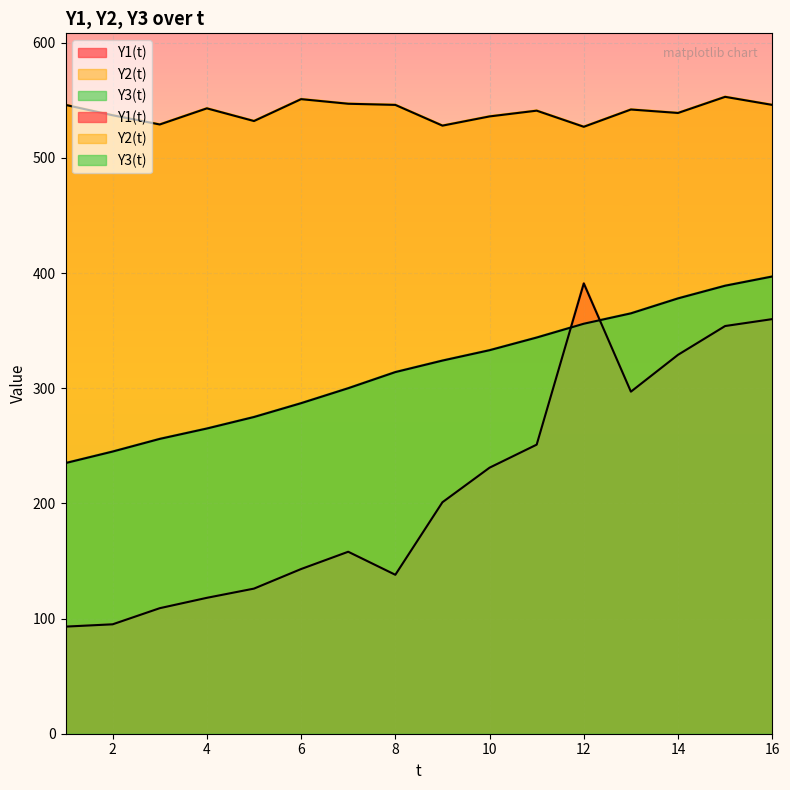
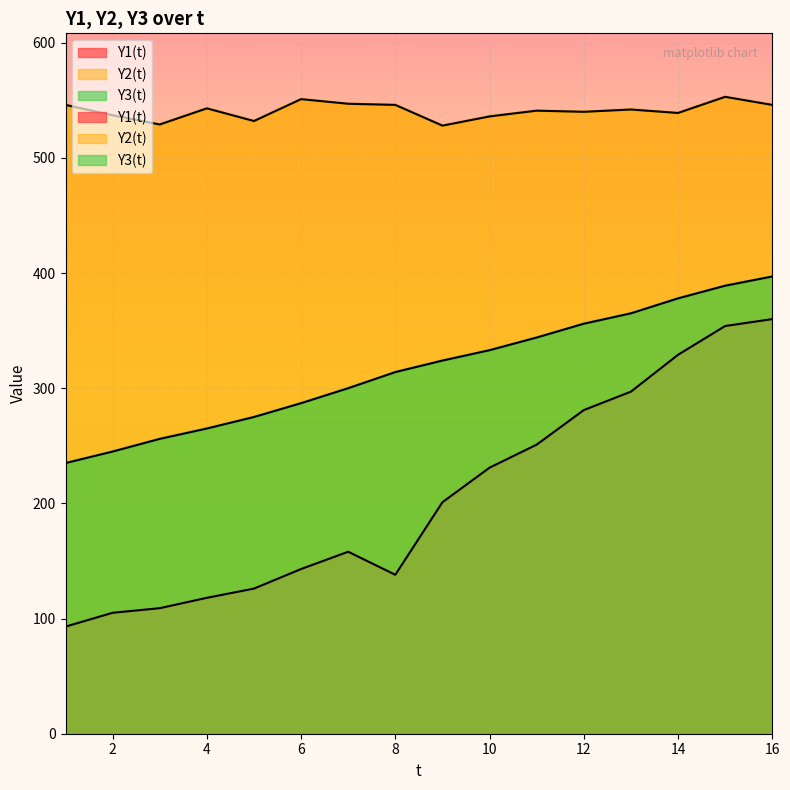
  {
    "Y1(t)": {
-     "2": 95,
+     "2": 105,
      "4": 118,
      "6": 143,
      "8": 138,
      "10": 231,
-     "12": 391,
+     "12": 281,
      "14": 329,
      "16": 360
    },
    "Y2(t)": {
      "4": 543,
      "6": 551,
      "8": 546,
      "10": 536,
-     "12": 527,
+     "12": 540,
      "14": 539,
      "16": 546
    },
    "Y3(t)": {
      "2": 245,
      "4": 265,
      "6": 287,
      "8": 314,
      "10": 333,
      "12": 356,
      "14": 378,
      "16": 397
    }
  }
